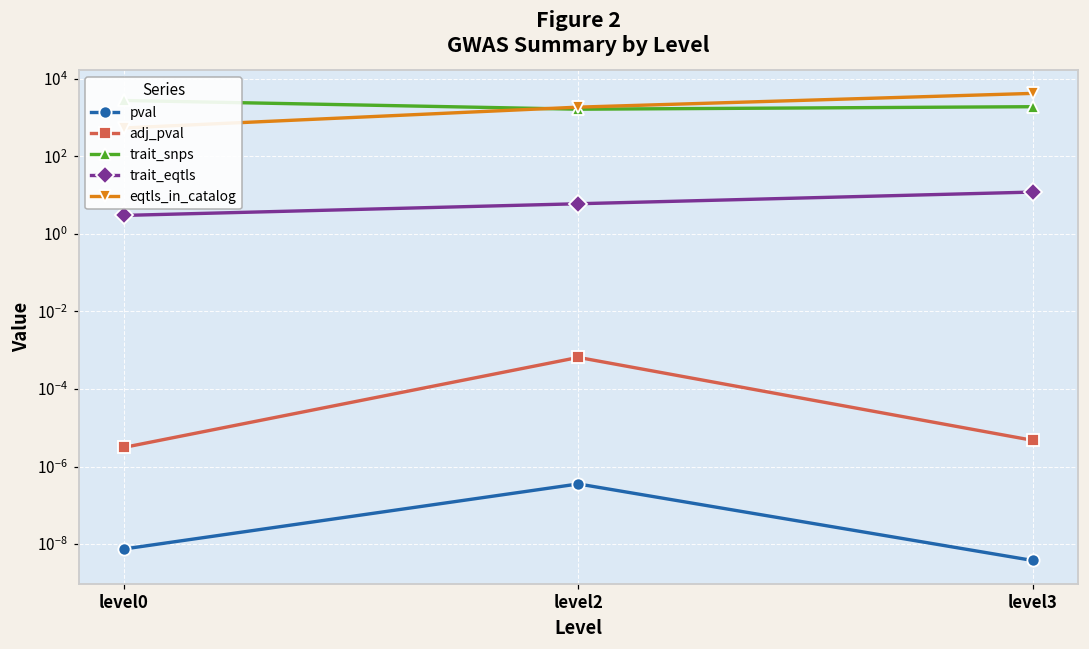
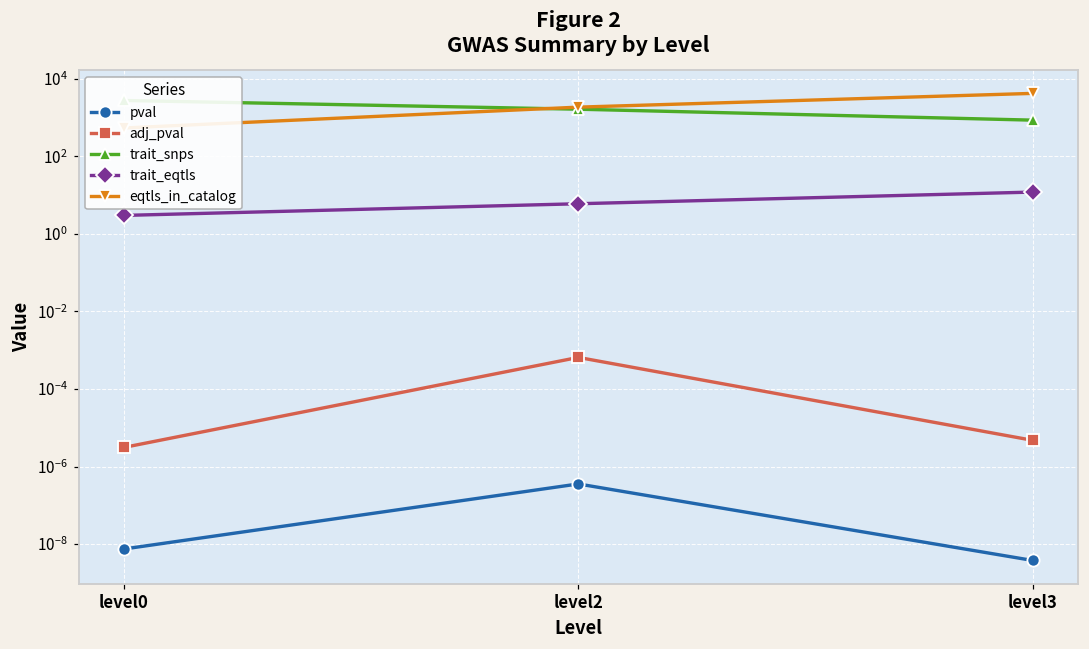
  {
    "pval": {
      "level0": 0.000000007,
      "level2": 0.0000004,
      "level3": 0.000000004
    },
    "adj_pval": {
      "level0": 0.000003,
      "level2": 0.0007,
      "level3": 0.000005
    },
    "trait_snps": {
-     "level3": 2000
+     "level3": 900
    },
    "trait_eqtls": {
      "level0": 3,
      "level2": 6,
      "level3": 12
    },
    "eqtls_in_catalog": {
      "level3": 4000
    }
  }
